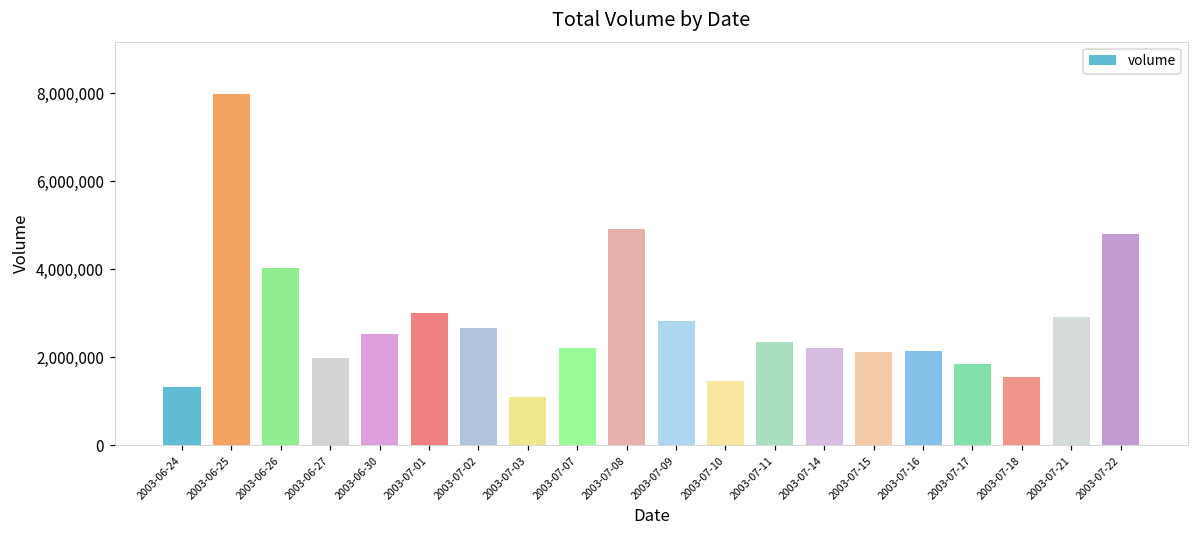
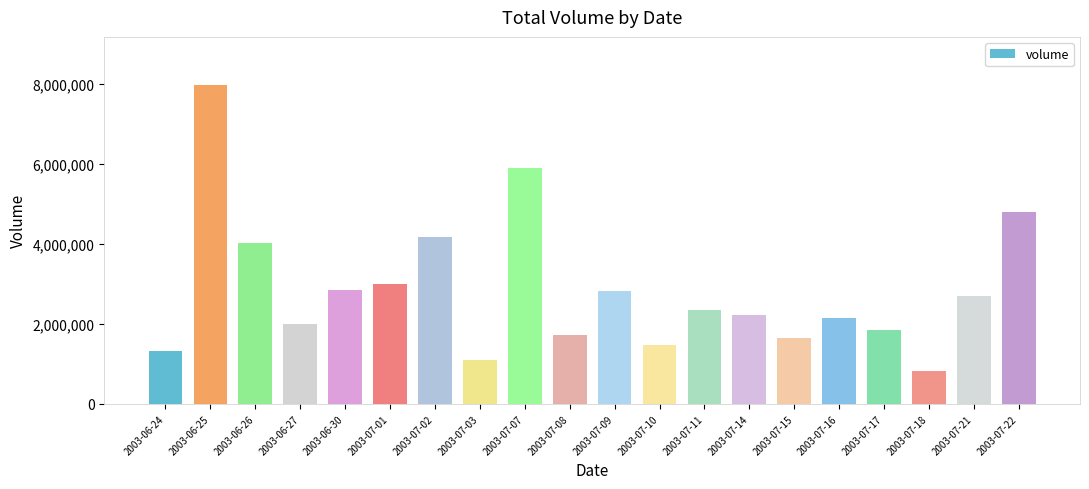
  {
    "2003-06-24": "1,300,000",
    "2003-06-25": "8,000,000",
    "2003-06-26": "4,000,000",
    "2003-06-27": "2,000,000",
-   "2003-06-30": "2,500,000",
+   "2003-06-30": "2,800,000",
    "2003-07-01": "3,000,000",
-   "2003-07-02": "2,700,000",
+   "2003-07-02": "4,200,000",
    "2003-07-03": "1,100,000",
-   "2003-07-07": "2,200,000",
-   "2003-07-08": "4,900,000",
+   "2003-07-07": "5,900,000",
+   "2003-07-08": "1,700,000",
    "2003-07-09": "2,800,000",
    "2003-07-10": "1,500,000",
    "2003-07-11": "2,400,000",
    "2003-07-14": "2,200,000",
-   "2003-07-15": "2,100,000",
+   "2003-07-15": "1,700,000",
    "2003-07-16": "2,200,000",
    "2003-07-17": "1,800,000",
-   "2003-07-18": "1,600,000",
-   "2003-07-21": "2,900,000",
+   "2003-07-18": "800,000",
+   "2003-07-21": "2,700,000",
    "2003-07-22": "4,800,000"
  }
